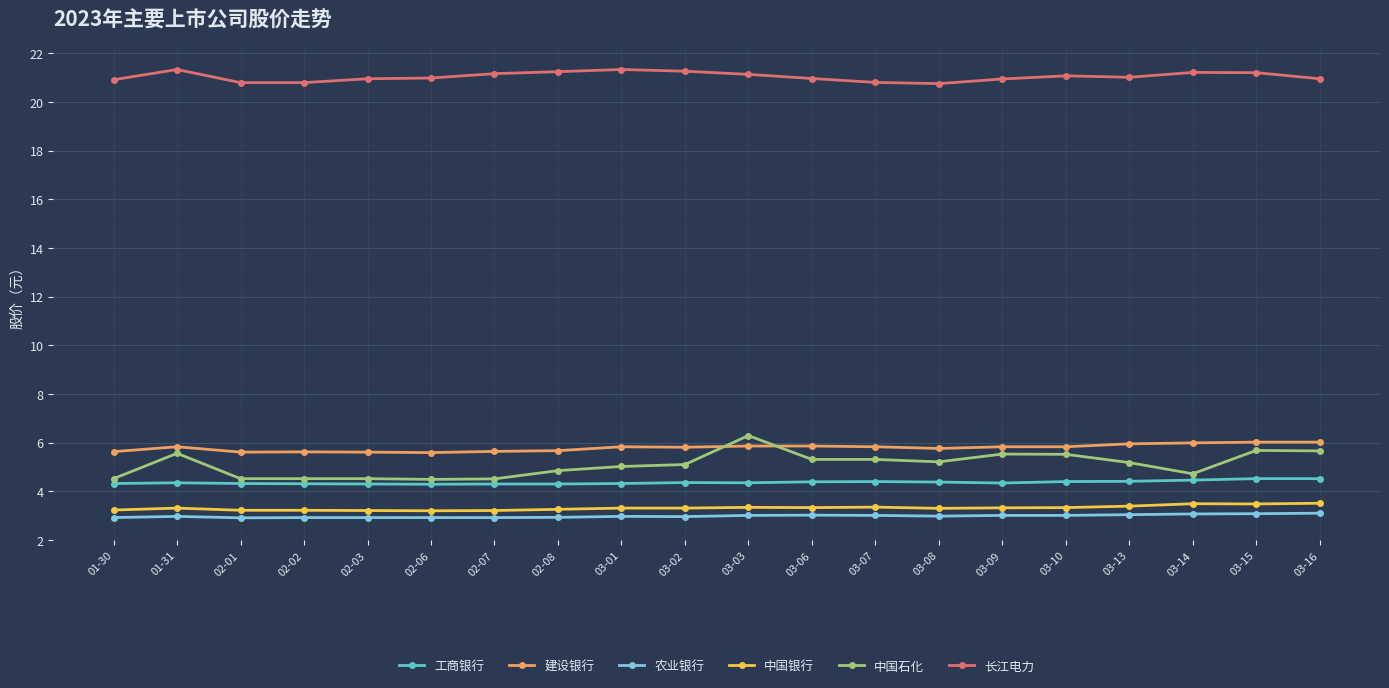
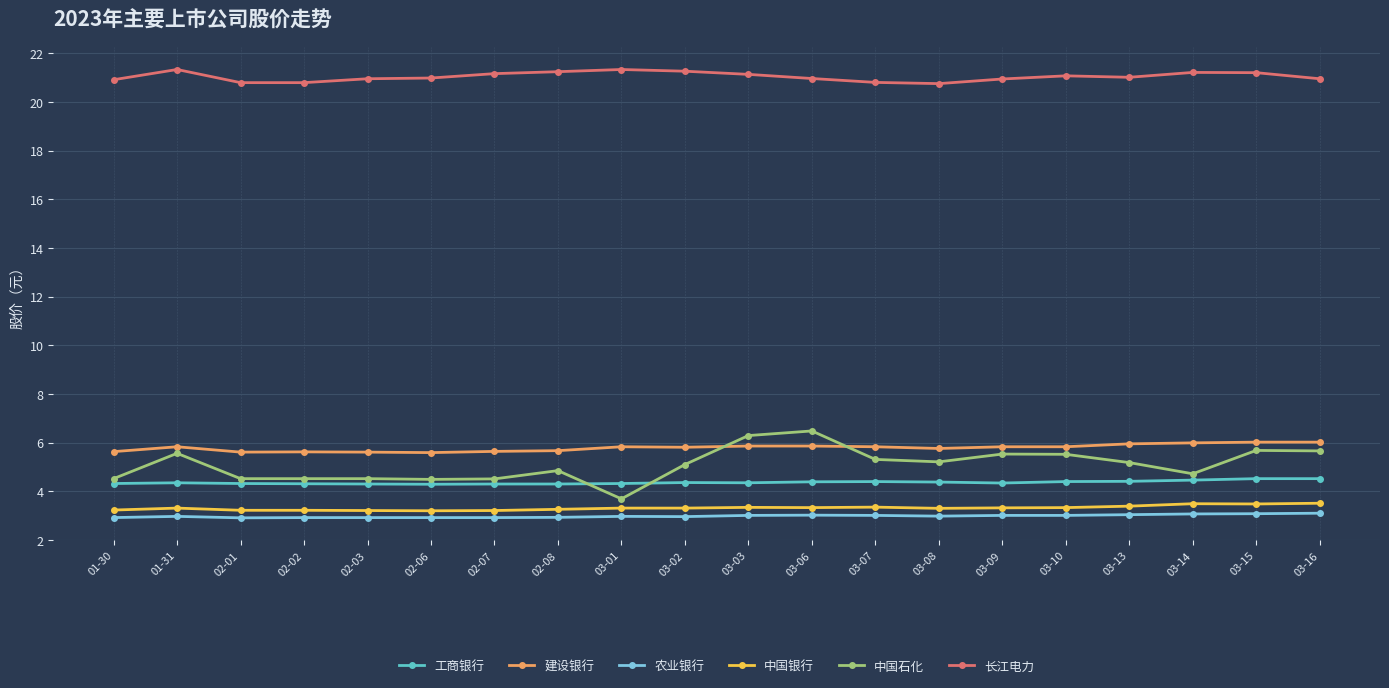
  {
    "中国石化": {
      "01-30": 4.5,
      "01-31": 5.6,
      "02-01": 4.5,
      "02-02": 4.5,
      "02-03": 4.5,
      "02-06": 4.5,
      "02-07": 4.5,
      "02-08": 4.9,
-     "03-01": 5.0,
+     "03-01": 3.7,
      "03-02": 5.1,
      "03-03": 6.3,
-     "03-06": 5.3,
+     "03-06": 6.5,
      "03-07": 5.3,
      "03-08": 5.2,
      "03-09": 5.5,
      "03-10": 5.5,
      "03-13": 5.2,
      "03-14": 4.7,
      "03-15": 5.7,
      "03-16": 5.7
    }
  }
